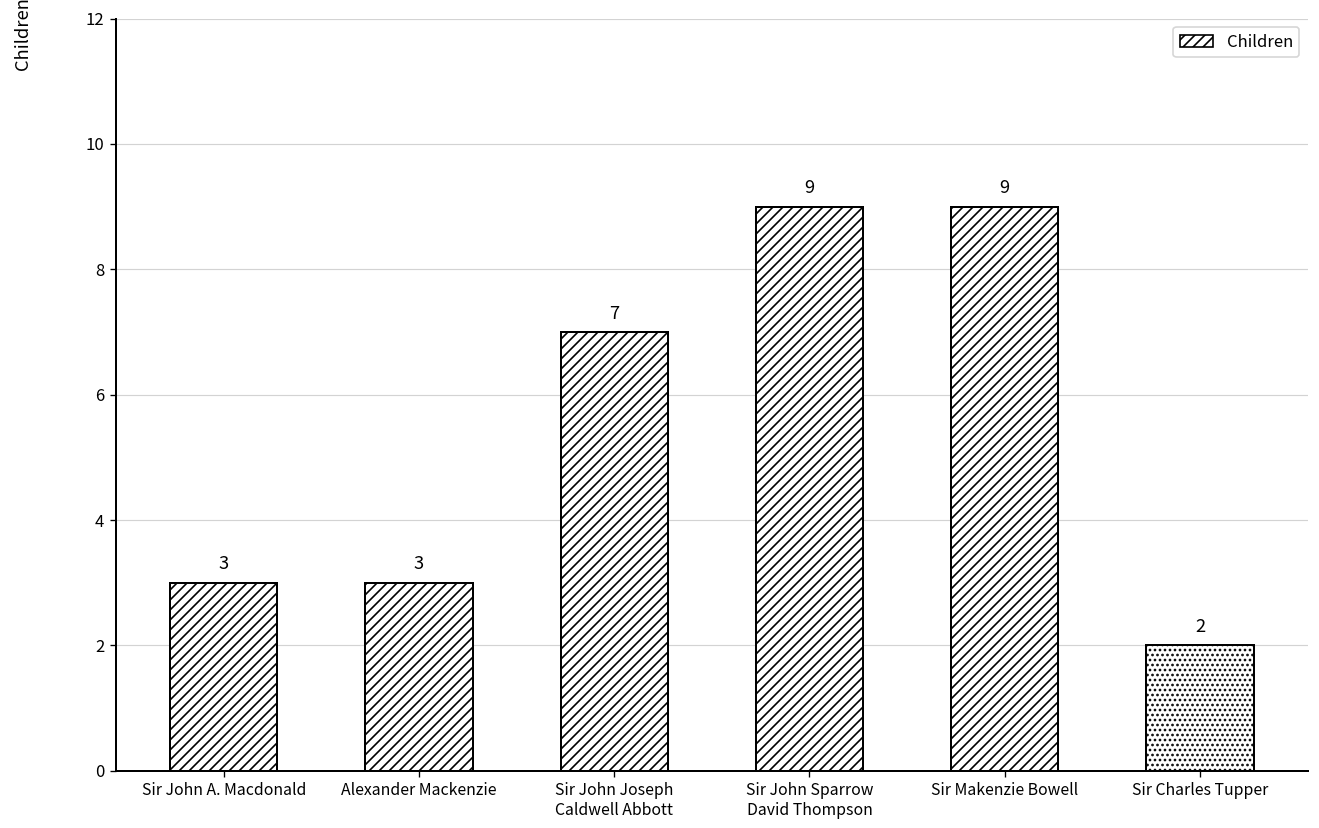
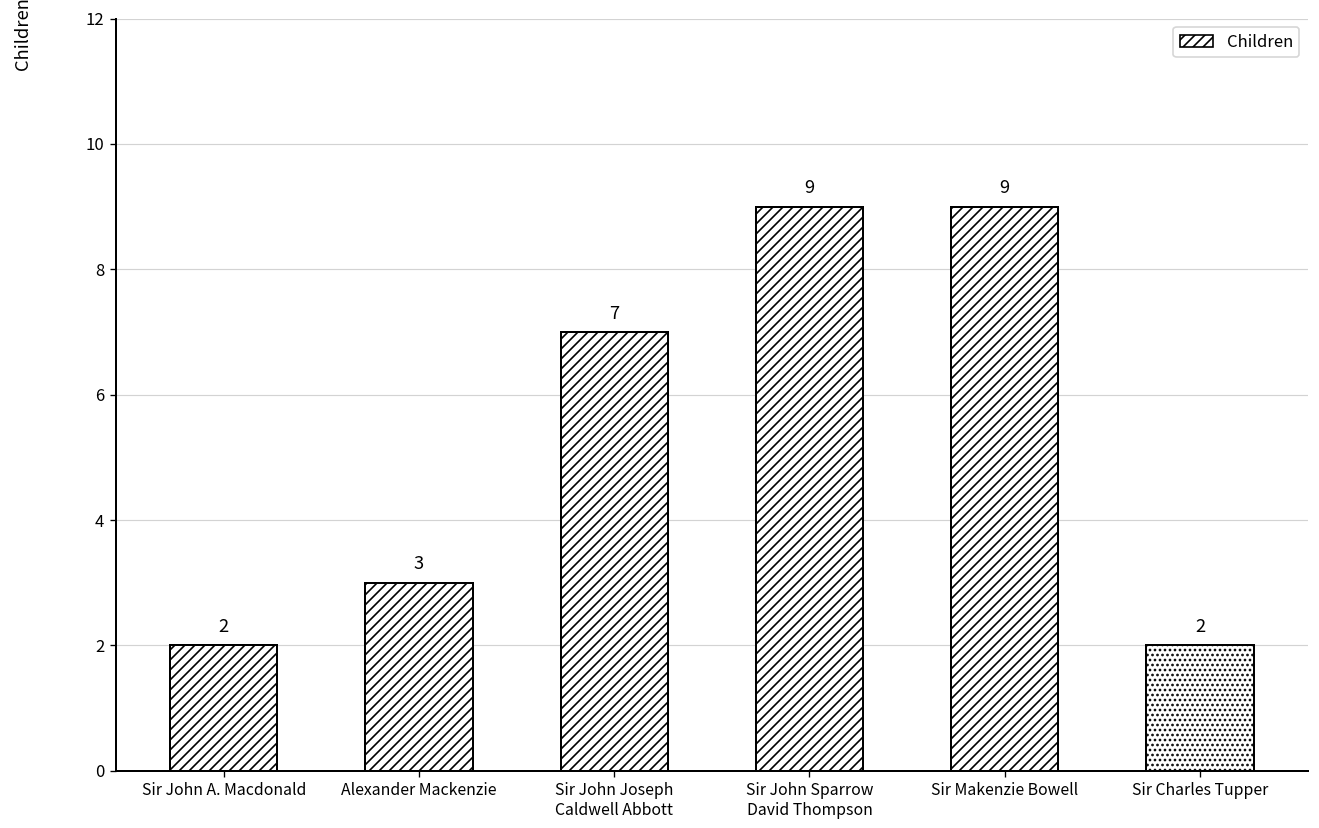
  {
-   "Sir John A. Macdonald": 3,
+   "Sir John A. Macdonald": 2,
    "Alexander Mackenzie": 3,
    "Sir John Joseph Caldwell Abbott": 7,
    "Sir John Sparrow David Thompson": 9,
    "Sir Makenzie Bowell": 9,
    "Sir Charles Tupper": 2
  }
